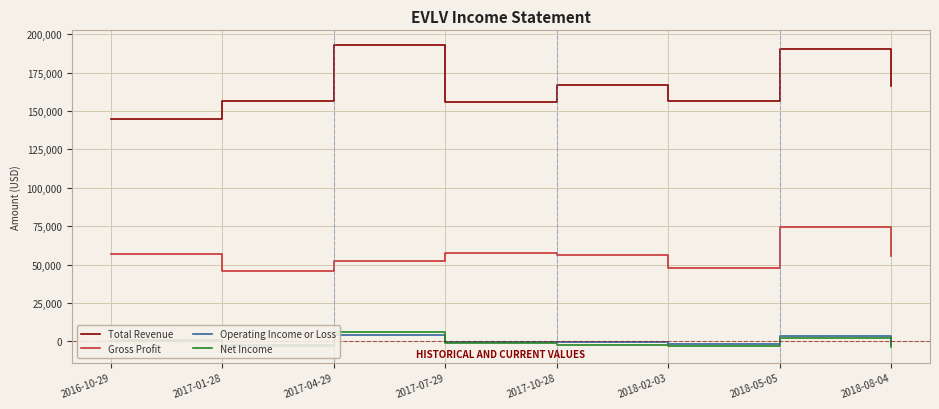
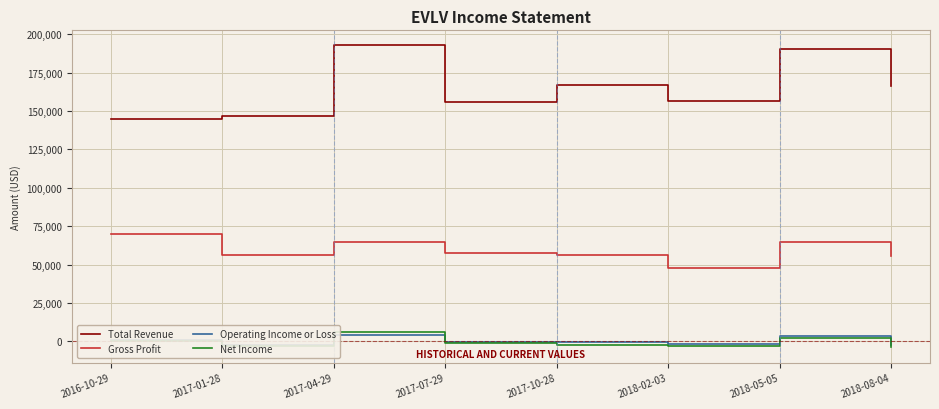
  {
    "Total Revenue": {
      "2016-10-29": "145,000",
-     "2017-01-28": "157,000",
+     "2017-01-28": "147,000",
      "2017-04-29": "193,000",
      "2017-07-29": "156,000",
      "2017-10-28": "167,000",
      "2018-02-03": "156,000",
      "2018-05-05": "191,000",
      "2018-08-04": "166,000"
    },
    "Gross Profit": {
-     "2016-10-29": "57,000",
-     "2017-01-28": "46,000",
-     "2017-04-29": "52,000",
+     "2016-10-29": "70,000",
+     "2017-01-28": "56,000",
+     "2017-04-29": "65,000",
      "2017-07-29": "57,000",
      "2017-10-28": "56,000",
      "2018-02-03": "48,000",
-     "2018-05-05": "74,000",
+     "2018-05-05": "65,000",
      "2018-08-04": "55,000"
    },
    "Operating Income or Loss": {
      "2018-02-03": "-2,000",
      "2018-05-05": "4,000",
      "2018-08-04": "-2,000"
    },
    "Net Income": {
      "2018-02-03": "-3,000",
      "2018-05-05": "2,000",
      "2018-08-04": "-4,000"
    }
  }
